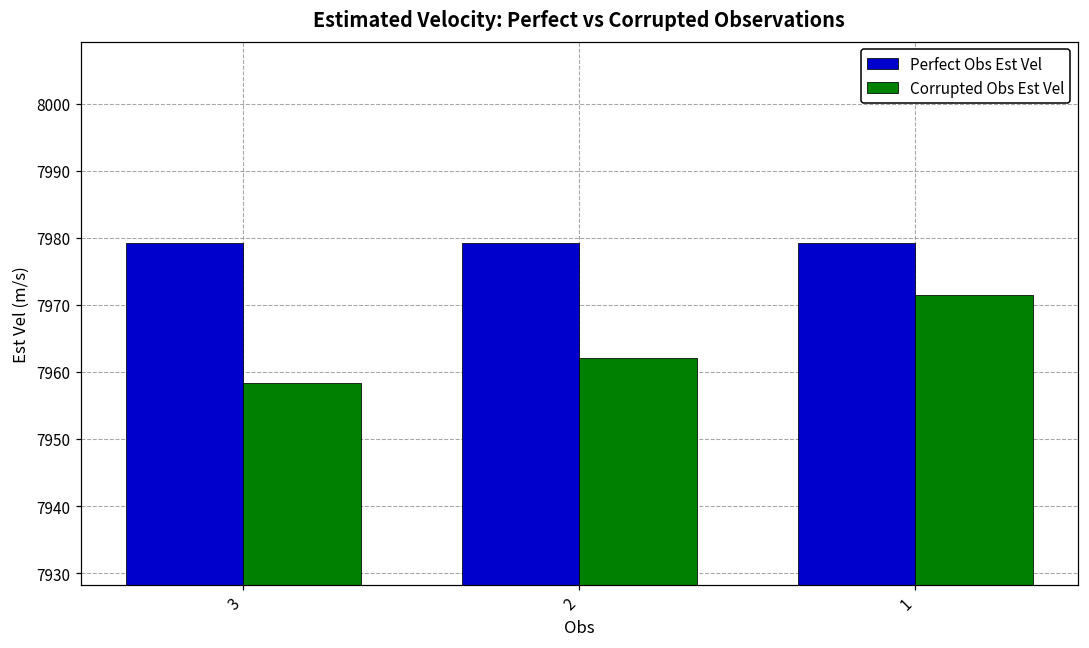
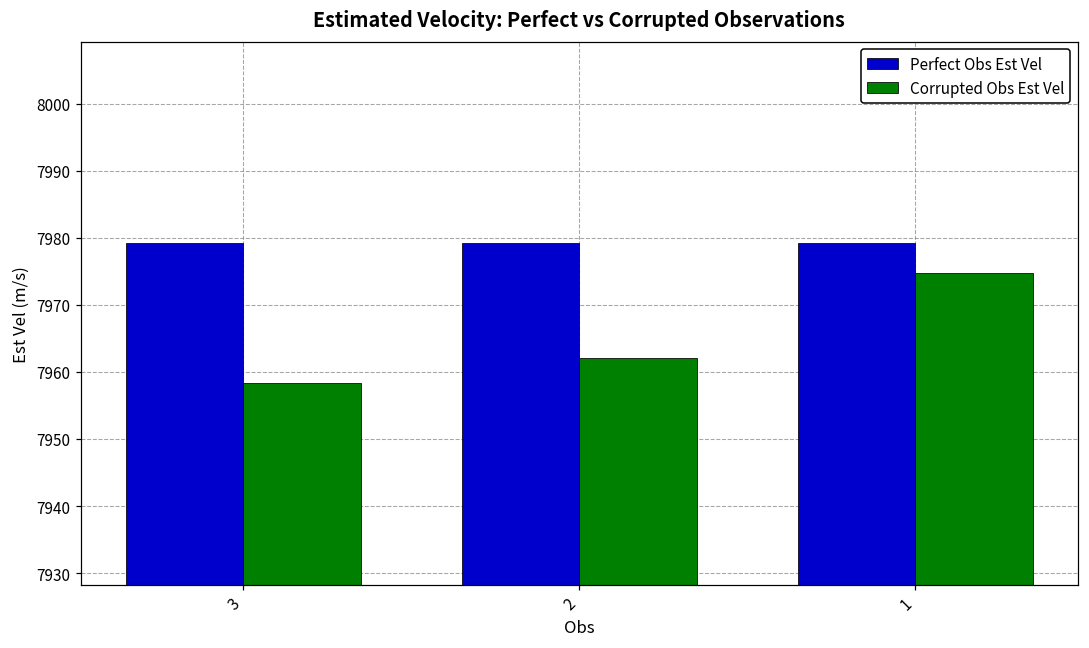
  {
    "Perfect Obs Est Vel": {
      "3": 7979,
      "2": 7979,
      "1": 7979
    },
    "Corrupted Obs Est Vel": {
      "3": 7958,
      "2": 7962,
-     "1": 7972
+     "1": 7975
    }
  }
